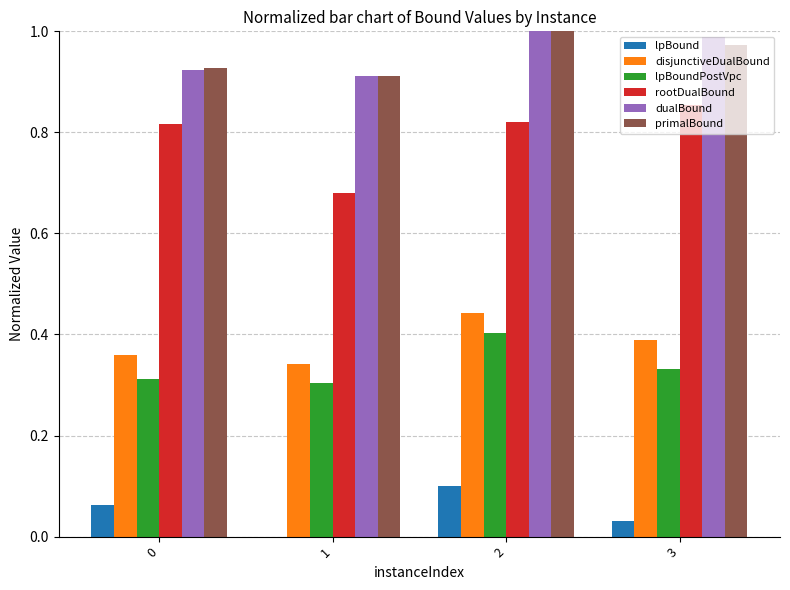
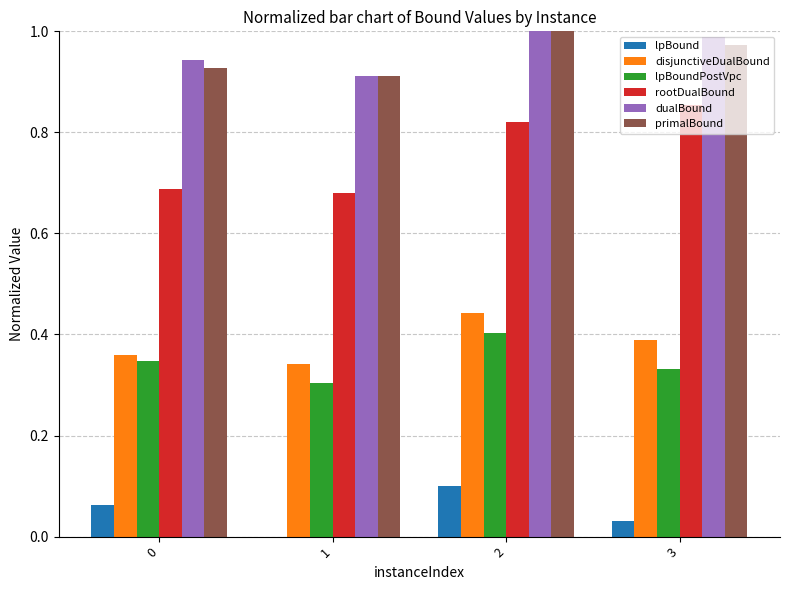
  {
    "lpBound": {
      "0": 0.06,
      "1": 0.00,
      "2": 0.10,
      "3": 0.03
    },
    "disjunctiveDualBound": {
      "0": 0.36,
      "1": 0.34,
      "2": 0.44,
      "3": 0.39
    },
    "lpBoundPostVpc": {
-     "0": 0.31,
+     "0": 0.35,
      "1": 0.30,
      "2": 0.40,
      "3": 0.33
    },
    "rootDualBound": {
-     "0": 0.82,
+     "0": 0.69,
      "1": 0.68,
      "2": 0.82
    },
    "dualBound": {
-     "0": 0.92,
+     "0": 0.94,
      "1": 0.91,
      "2": 1.00
    },
    "primalBound": {
      "0": 0.93,
      "1": 0.91,
      "2": 1.00
    }
  }
